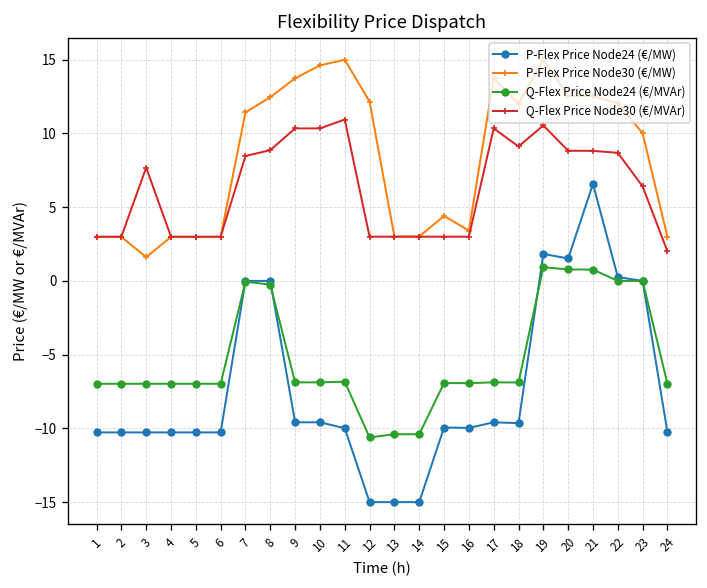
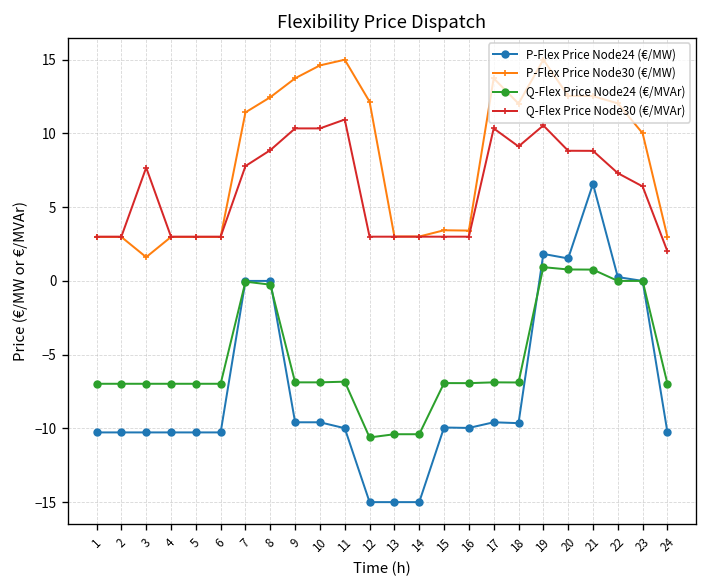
  {
    "P-Flex Price Node24 (€/MW)": {
      "1": -10.3,
      "2": -10.3,
      "3": -10.3,
      "4": -10.3,
      "5": -10.3,
      "6": -10.3,
      "8": 0.0,
      "9": -9.6,
      "10": -9.6,
      "11": -10.0,
      "12": -15.0,
      "13": -15.0,
      "14": -15.0,
      "15": -9.9,
      "16": -10.0,
      "17": -9.6,
      "18": -9.6,
      "19": 1.8,
      "20": 1.5,
      "21": 6.6,
      "22": 0.3,
      "24": -10.3
    },
    "P-Flex Price Node30 (€/MW)": {
      "3": 1.6,
      "7": 11.4,
      "8": 12.5,
      "9": 13.7,
      "10": 14.6,
      "11": 15.0,
      "12": 12.2,
-     "15": 4.4,
+     "15": 3.4,
      "16": 3.4,
      "23": 10.0,
      "24": 3.0
    },
    "Q-Flex Price Node24 (€/MVAr)": {
      "1": -7.0,
      "2": -7.0,
      "3": -7.0,
      "4": -7.0,
      "5": -7.0,
      "6": -7.0,
      "8": -0.3,
      "9": -6.9,
      "10": -6.9,
      "11": -6.8,
      "12": -10.6,
      "13": -10.4,
      "14": -10.4,
      "15": -6.9,
      "16": -6.9,
      "17": -6.9,
      "18": -6.9,
      "19": 0.9,
      "20": 0.8,
      "21": 0.8,
      "22": 0.0,
      "24": -7.0
    },
    "Q-Flex Price Node30 (€/MVAr)": {
      "3": 7.7,
-     "7": 8.5,
+     "7": 7.8,
      "8": 8.9,
      "9": 10.3,
      "10": 10.3,
      "11": 10.9,
      "12": 3.0,
      "15": 3.0,
      "16": 3.0,
      "17": 10.3,
      "18": 9.1,
      "19": 10.5,
      "20": 8.8,
      "21": 8.8,
-     "22": 8.7,
+     "22": 7.3,
      "23": 6.4,
      "24": 2.0
    }
  }
